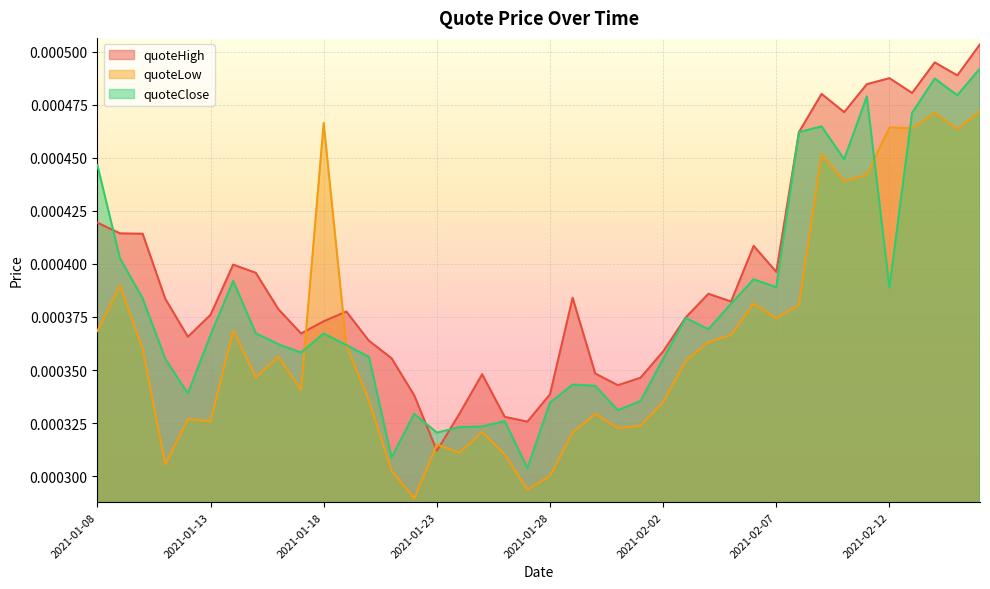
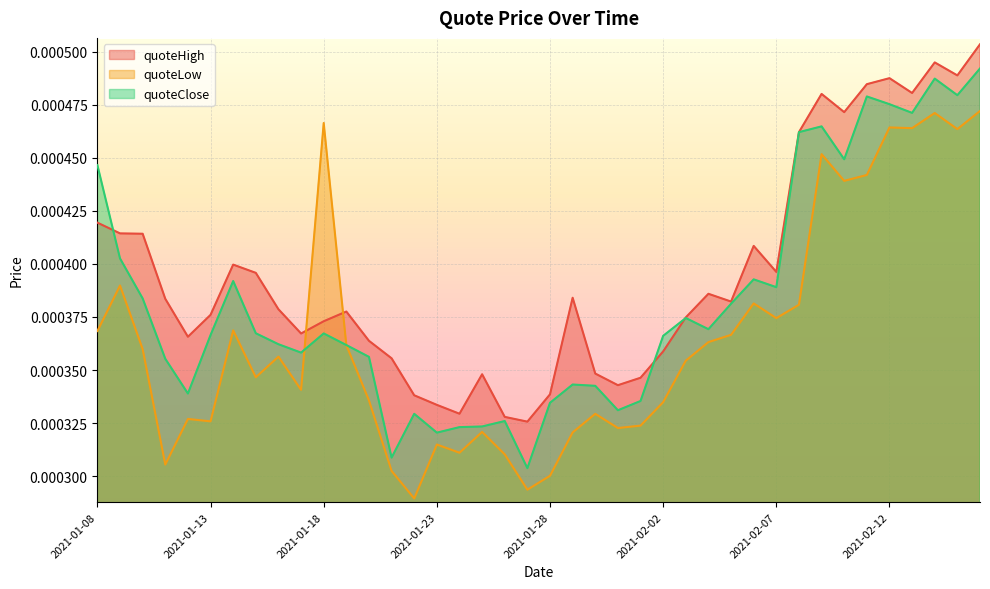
  {
    "quoteHigh": {
      "2021-01-08": 0.000419,
      "2021-01-13": 0.000376,
      "2021-01-18": 0.000373,
-     "2021-01-23": 0.000312,
+     "2021-01-23": 0.000334,
      "2021-01-28": 0.000339,
      "2021-02-02": 0.000359,
      "2021-02-07": 0.000396,
      "2021-02-12": 0.000487
    },
    "quoteLow": {
      "2021-01-08": 0.000368,
      "2021-01-13": 0.000326,
      "2021-01-18": 0.000466,
      "2021-01-23": 0.000315,
      "2021-01-28": 0.000300,
      "2021-02-02": 0.000335,
      "2021-02-07": 0.000374,
      "2021-02-12": 0.000464
    },
    "quoteClose": {
      "2021-01-08": 0.000447,
      "2021-01-13": 0.000366,
      "2021-01-18": 0.000367,
      "2021-01-23": 0.000321,
      "2021-01-28": 0.000335,
-     "2021-02-02": 0.000355,
+     "2021-02-02": 0.000366,
      "2021-02-07": 0.000389,
-     "2021-02-12": 0.000389
+     "2021-02-12": 0.000475
    }
  }
